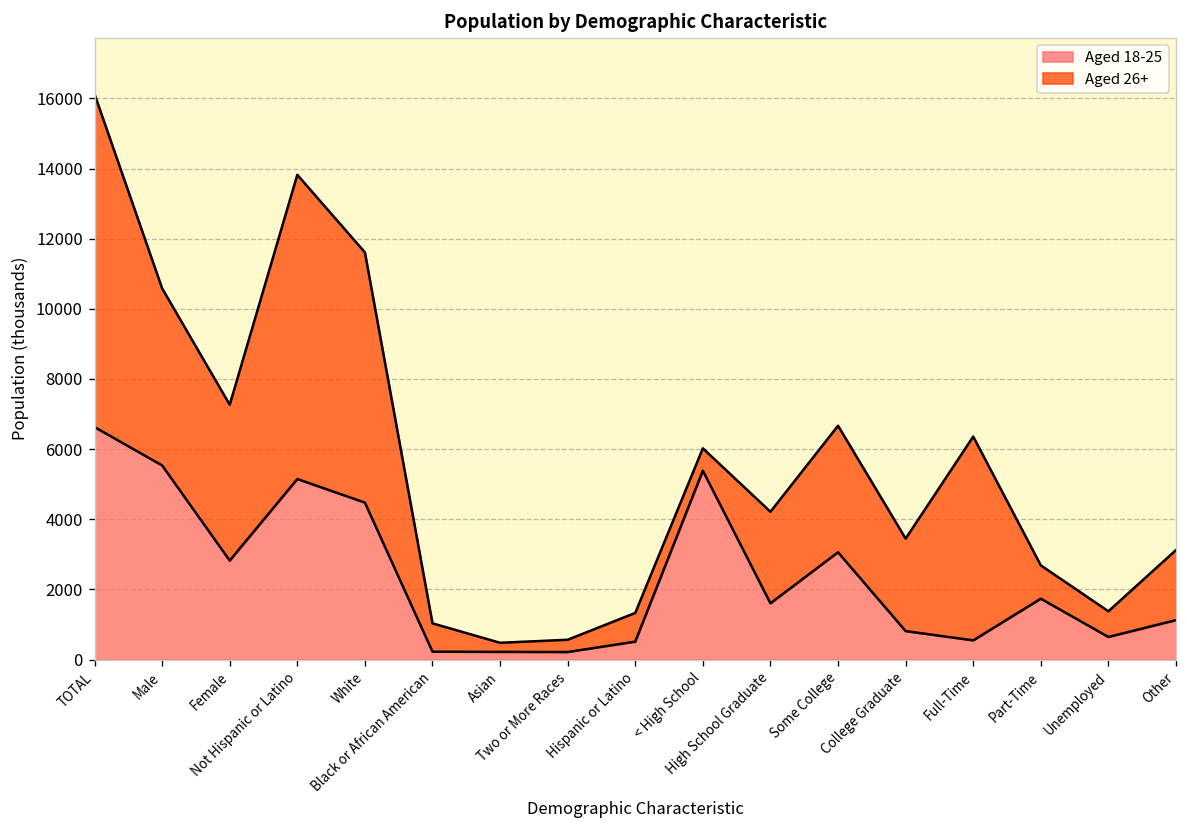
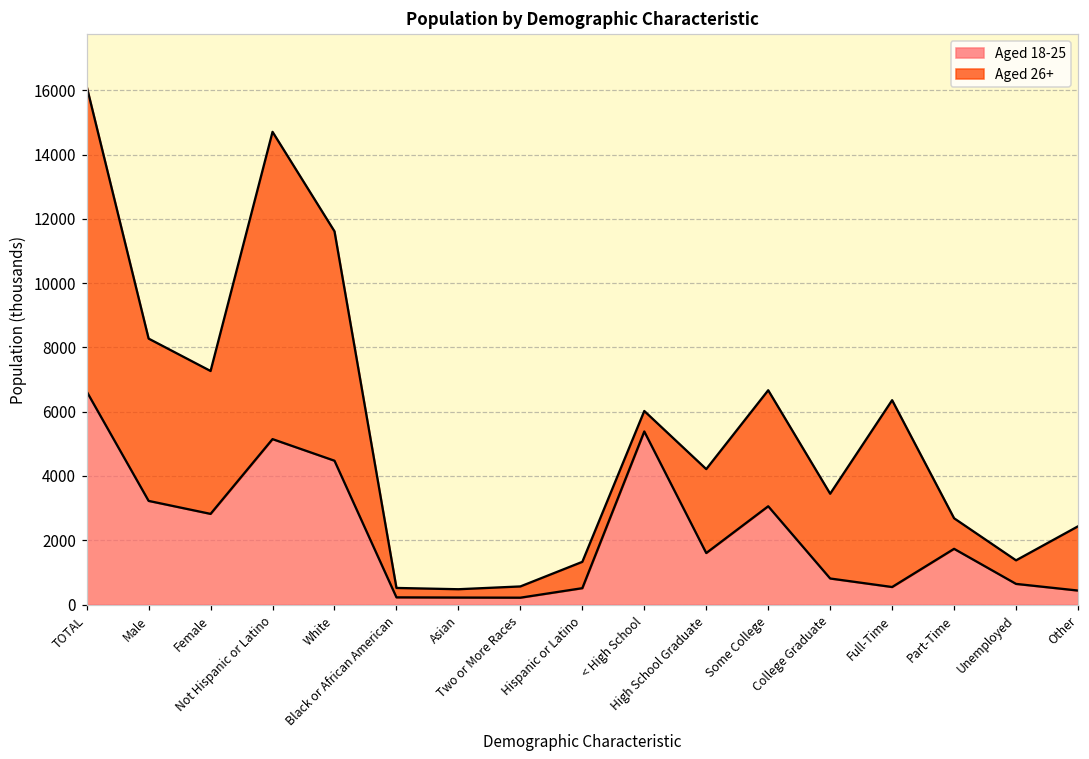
  {
    "Aged 18-25": {
      "TOTAL": 6600,
-     "Male": 5500,
+     "Male": 3200,
      "Female": 2800,
      "Not Hispanic or Latino": 5100,
      "White": 4500,
      "Black or African American": 200,
      "Asian": 200,
      "Two or More Races": 200,
      "Hispanic or Latino": 500,
      "< High School": 5400,
      "High School Graduate": 1600,
      "Some College": 3100,
      "College Graduate": 800,
      "Full-Time": 500,
      "Part-Time": 1700,
      "Unemployed": 600,
-     "Other": 1100
+     "Other": 400
    },
    "Aged 26+": {
      "TOTAL": 9500,
      "Male": 5000,
      "Female": 4400,
-     "Not Hispanic or Latino": 8700,
+     "Not Hispanic or Latino": 9600,
      "White": 7100,
-     "Black or African American": 800,
+     "Black or African American": 300,
      "Asian": 300,
      "Two or More Races": 400,
      "Hispanic or Latino": 800,
      "< High School": 600,
      "High School Graduate": 2600,
      "Some College": 3600,
      "College Graduate": 2600,
      "Full-Time": 5800,
      "Part-Time": 1000,
      "Unemployed": 700,
      "Other": 2000
    }
  }
